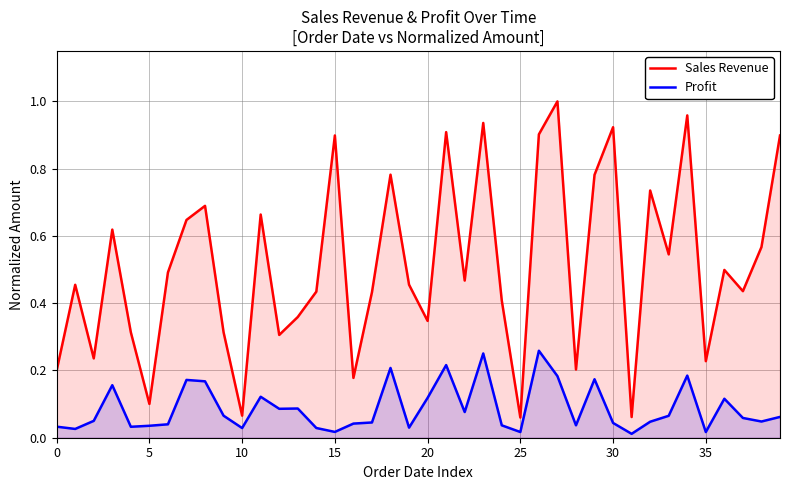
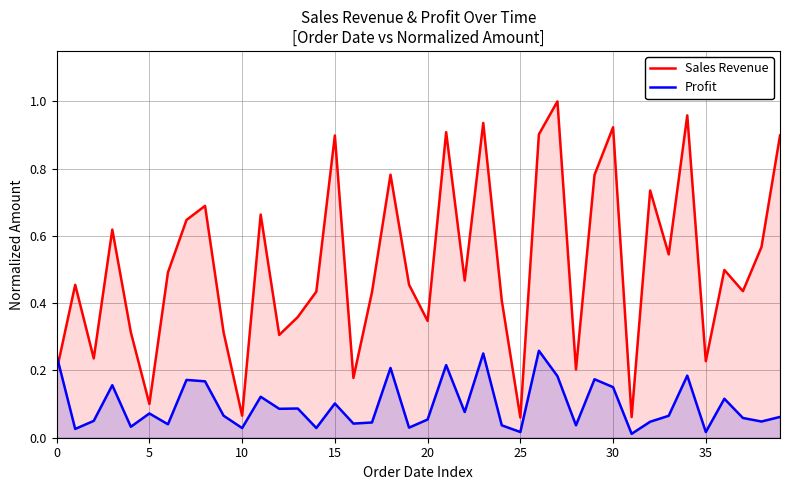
  {
    "Sales Revenue": {
      "0": 0.20,
      "5": 0.10,
      "10": 0.07,
      "15": 0.90,
      "20": 0.35,
      "25": 0.06,
      "30": 0.92,
      "35": 0.23
    },
    "Profit": {
-     "0": 0.03,
-     "5": 0.04,
+     "0": 0.24,
+     "5": 0.07,
      "10": 0.03,
-     "15": 0.02,
-     "20": 0.12,
+     "15": 0.10,
+     "20": 0.05,
      "25": 0.02,
-     "30": 0.04,
+     "30": 0.15,
      "35": 0.02
    }
  }
